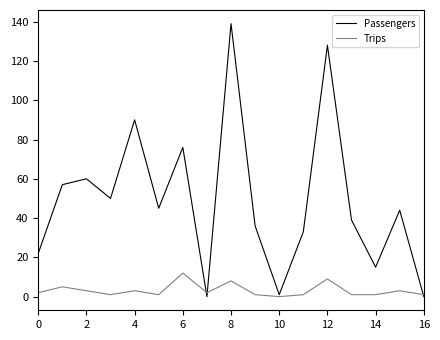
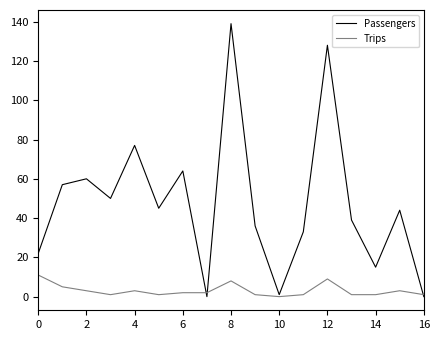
  {
    "Passengers": {
      "0": 22,
      "2": 60,
-     "4": 90,
-     "6": 76,
+     "4": 77,
+     "6": 64,
      "8": 139,
      "12": 128,
      "14": 15
    },
    "Trips": {
-     "0": 2,
+     "0": 11,
      "2": 3,
      "4": 3,
-     "6": 12,
+     "6": 2,
      "8": 8,
      "12": 9,
      "14": 1
    }
  }
